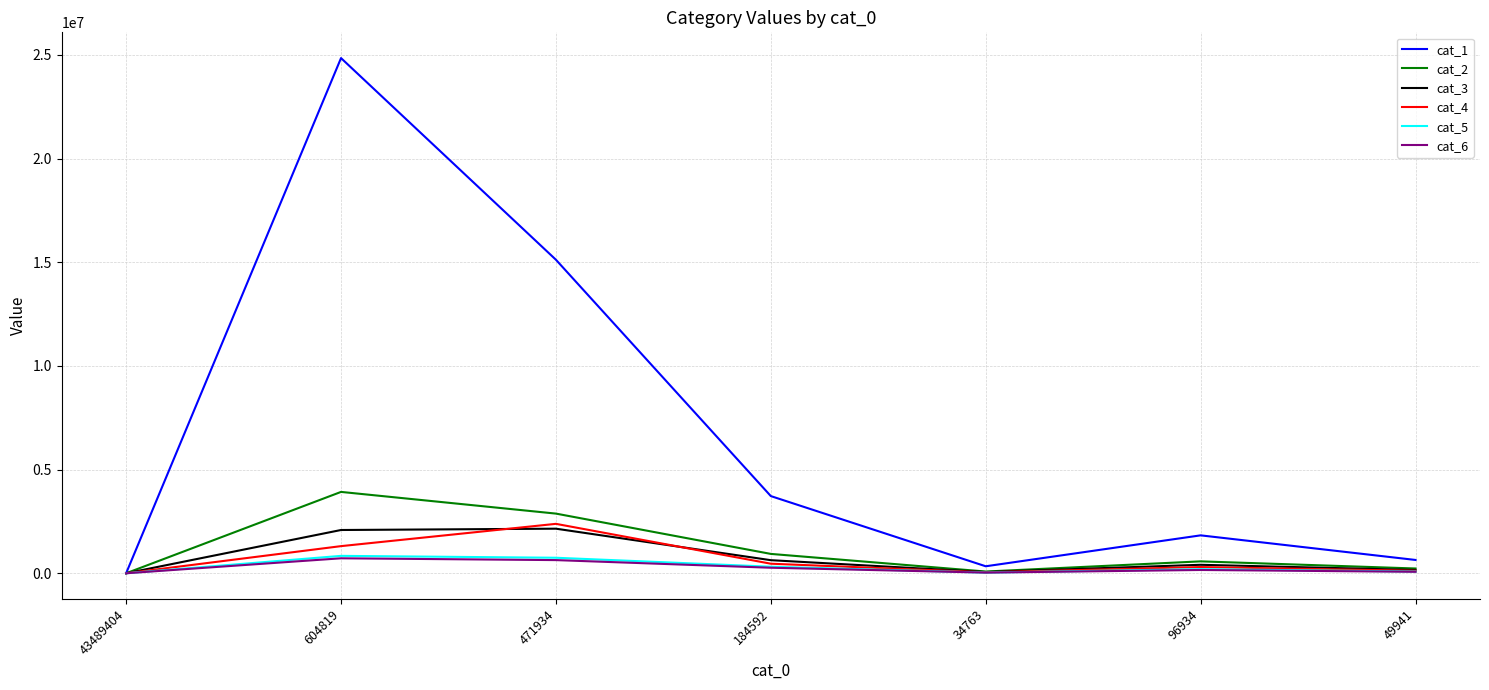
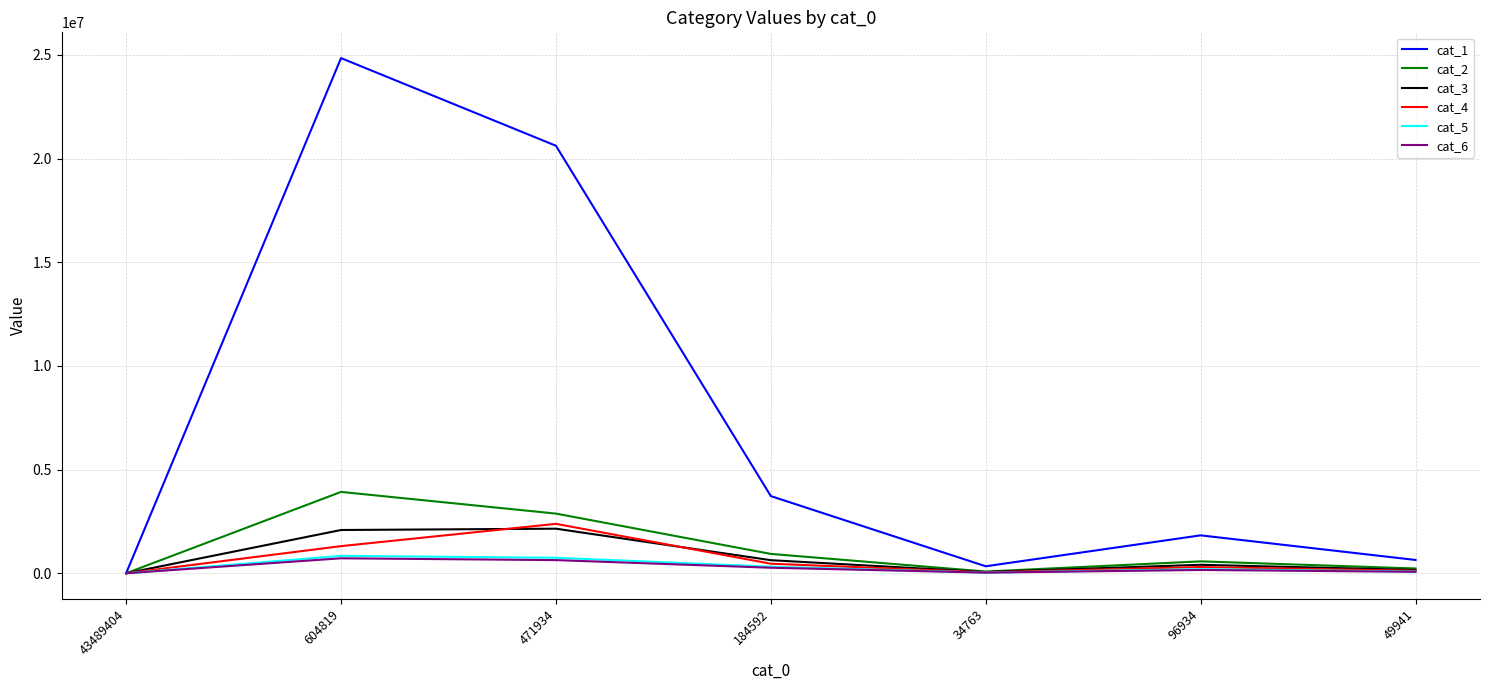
  {
    "cat_1": {
      "604819": 24800000,
-     "471934": 15100000,
+     "471934": 20600000,
      "184592": 3700000,
      "34763": 300000,
      "96934": 1800000,
      "49941": 600000
    },
    "cat_2": {
      "604819": 3900000,
      "471934": 2900000,
      "184592": 900000,
      "96934": 600000
    },
    "cat_3": {
      "604819": 2100000,
      "471934": 2100000,
      "184592": 600000
    },
    "cat_4": {
      "604819": 1300000,
      "471934": 2400000,
      "184592": 500000
    }
  }
